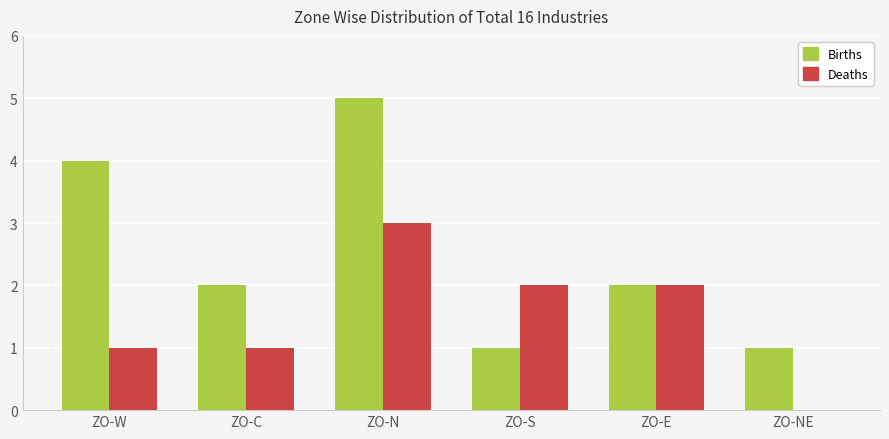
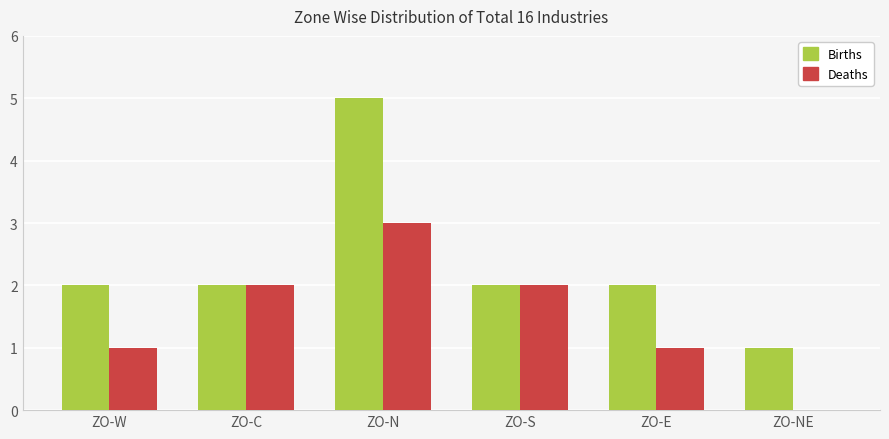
  {
    "Births": {
-     "ZO-W": 4,
+     "ZO-W": 2,
      "ZO-C": 2,
      "ZO-N": 5,
-     "ZO-S": 1,
+     "ZO-S": 2,
      "ZO-E": 2,
      "ZO-NE": 1
    },
    "Deaths": {
      "ZO-W": 1,
-     "ZO-C": 1,
+     "ZO-C": 2,
      "ZO-N": 3,
      "ZO-S": 2,
-     "ZO-E": 2,
+     "ZO-E": 1,
      "ZO-NE": 0
    }
  }
